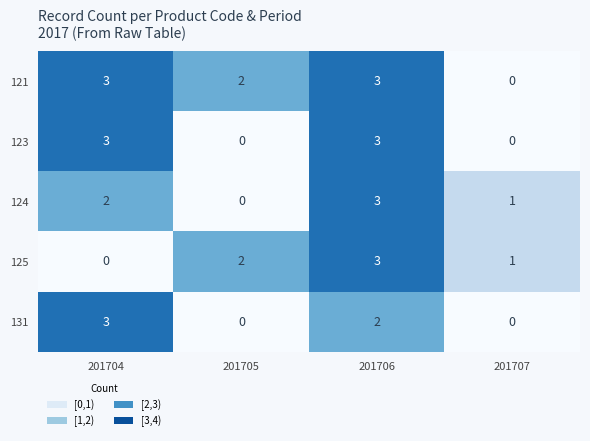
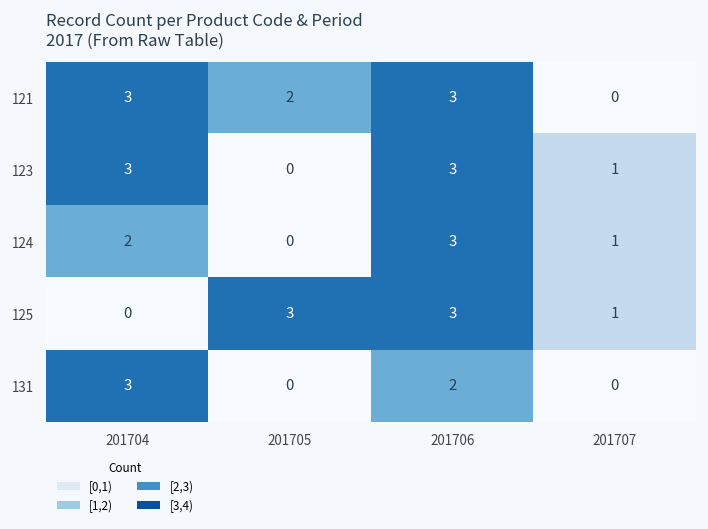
  {
    "121": {
      "201704": 3,
      "201705": 2,
      "201706": 3,
      "201707": 0
    },
    "123": {
      "201704": 3,
      "201705": 0,
      "201706": 3,
-     "201707": 0
+     "201707": 1
    },
    "124": {
      "201704": 2,
      "201705": 0,
      "201706": 3,
      "201707": 1
    },
    "125": {
      "201704": 0,
-     "201705": 2,
+     "201705": 3,
      "201706": 3,
      "201707": 1
    },
    "131": {
      "201704": 3,
      "201705": 0,
      "201706": 2,
      "201707": 0
    }
  }
